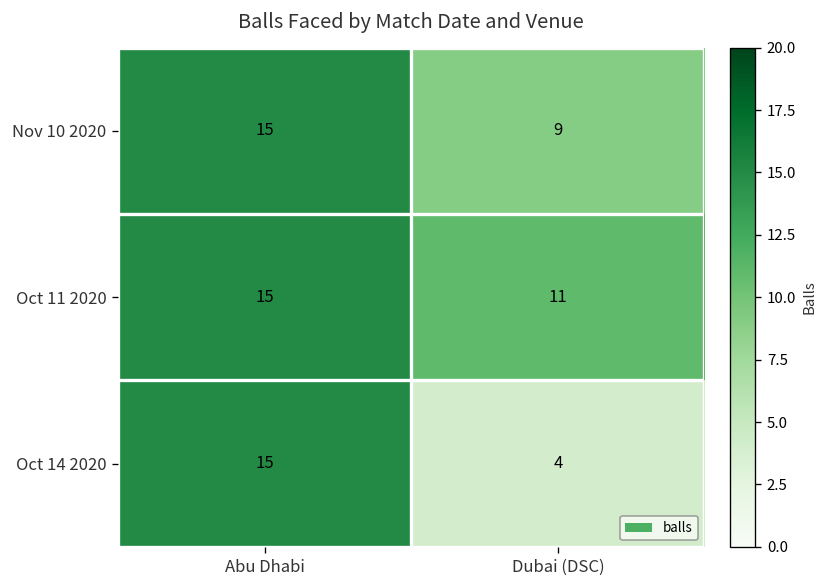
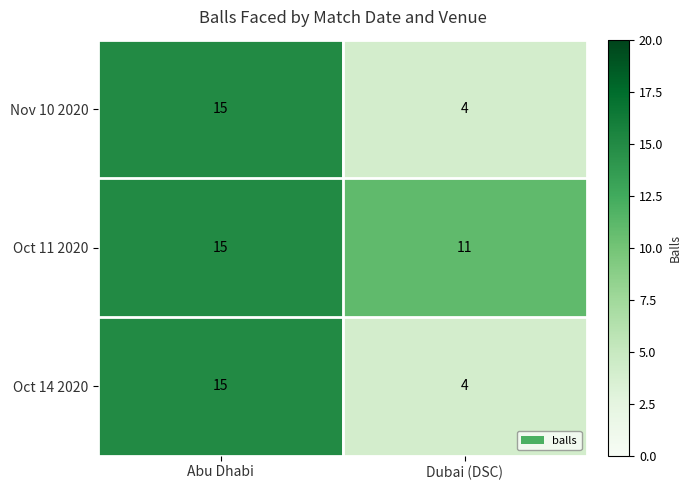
  {
    "Nov 10 2020": {
      "Abu Dhabi": 15,
-     "Dubai (DSC)": 9
+     "Dubai (DSC)": 4
    },
    "Oct 11 2020": {
      "Abu Dhabi": 15,
      "Dubai (DSC)": 11
    },
    "Oct 14 2020": {
      "Abu Dhabi": 15,
      "Dubai (DSC)": 4
    }
  }
